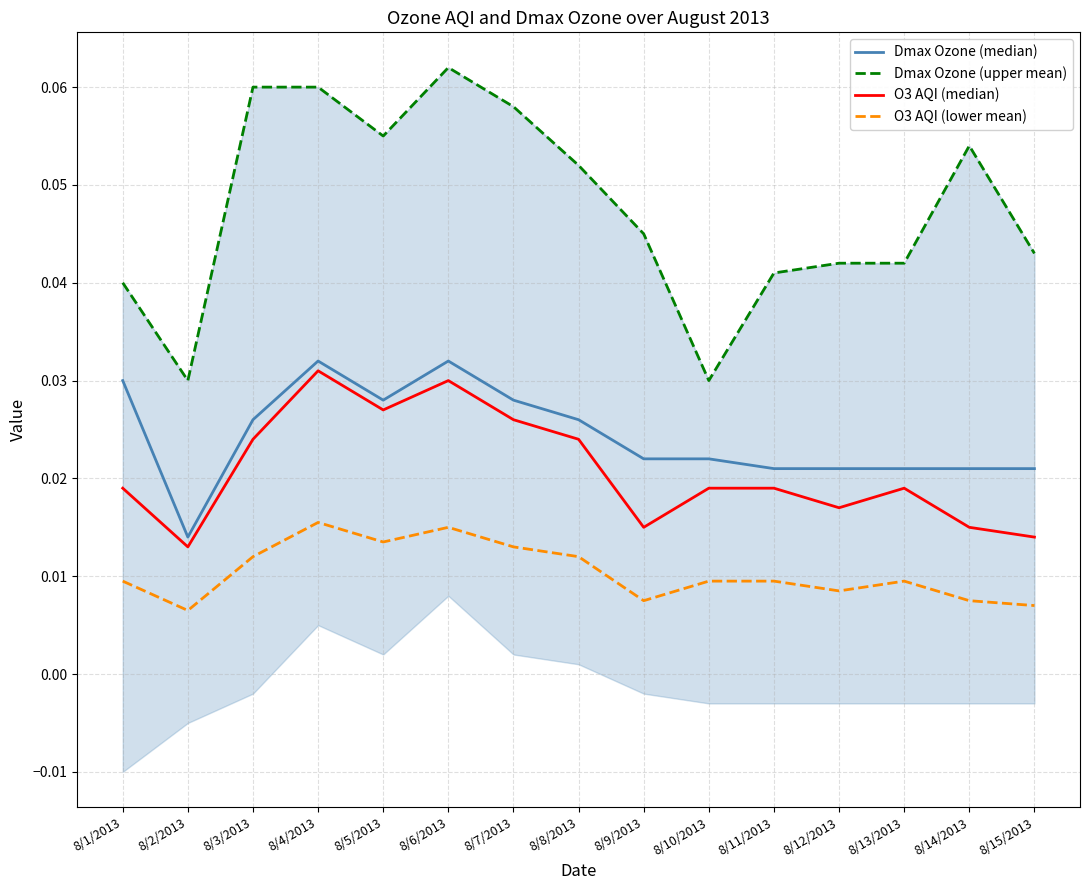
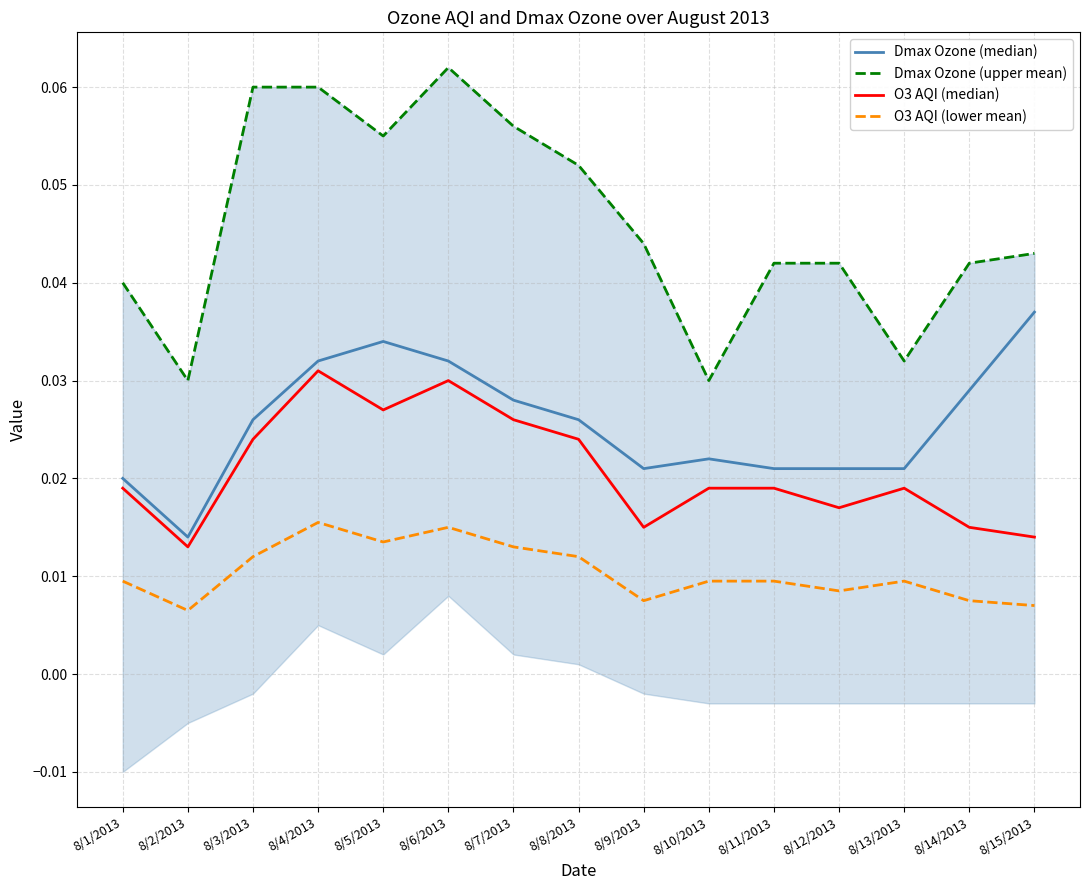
  {
    "Dmax Ozone (median)": {
-     "8/1/2013": 0.03,
+     "8/1/2013": 0.02,
      "8/2/2013": 0.014,
      "8/3/2013": 0.026,
      "8/4/2013": 0.032,
-     "8/5/2013": 0.028,
+     "8/5/2013": 0.034,
      "8/6/2013": 0.032,
      "8/7/2013": 0.028,
      "8/8/2013": 0.026,
-     "8/9/2013": 0.022,
+     "8/9/2013": 0.021,
      "8/10/2013": 0.022,
      "8/11/2013": 0.021,
      "8/12/2013": 0.021,
      "8/13/2013": 0.021,
-     "8/14/2013": 0.021,
-     "8/15/2013": 0.021
+     "8/14/2013": 0.029,
+     "8/15/2013": 0.037
    },
    "Dmax Ozone (upper mean)": {
      "8/1/2013": 0.040,
      "8/2/2013": 0.030,
      "8/3/2013": 0.060,
      "8/4/2013": 0.060,
      "8/5/2013": 0.055,
      "8/6/2013": 0.062,
-     "8/7/2013": 0.058,
+     "8/7/2013": 0.056,
      "8/8/2013": 0.052,
-     "8/9/2013": 0.045,
+     "8/9/2013": 0.044,
      "8/10/2013": 0.030,
-     "8/11/2013": 0.041,
+     "8/11/2013": 0.042,
      "8/12/2013": 0.042,
-     "8/13/2013": 0.042,
-     "8/14/2013": 0.054,
+     "8/13/2013": 0.032,
+     "8/14/2013": 0.042,
      "8/15/2013": 0.043
    },
    "O3 AQI (median)": {
      "8/1/2013": 0.019,
      "8/2/2013": 0.013,
      "8/3/2013": 0.024,
      "8/4/2013": 0.031,
      "8/5/2013": 0.027,
      "8/6/2013": 0.030,
      "8/7/2013": 0.026,
      "8/8/2013": 0.024,
      "8/9/2013": 0.015,
      "8/10/2013": 0.019,
      "8/11/2013": 0.019,
      "8/12/2013": 0.017,
      "8/13/2013": 0.019,
      "8/14/2013": 0.015,
      "8/15/2013": 0.014
    },
    "O3 AQI (lower mean)": {
      "8/1/2013": 0.010,
      "8/2/2013": 0.007,
      "8/3/2013": 0.012,
      "8/4/2013": 0.016,
      "8/5/2013": 0.014,
      "8/6/2013": 0.015,
      "8/7/2013": 0.013,
      "8/8/2013": 0.012,
      "8/9/2013": 0.008,
      "8/10/2013": 0.010,
      "8/11/2013": 0.010,
      "8/12/2013": 0.009,
      "8/13/2013": 0.010,
      "8/14/2013": 0.008,
      "8/15/2013": 0.007
    }
  }
